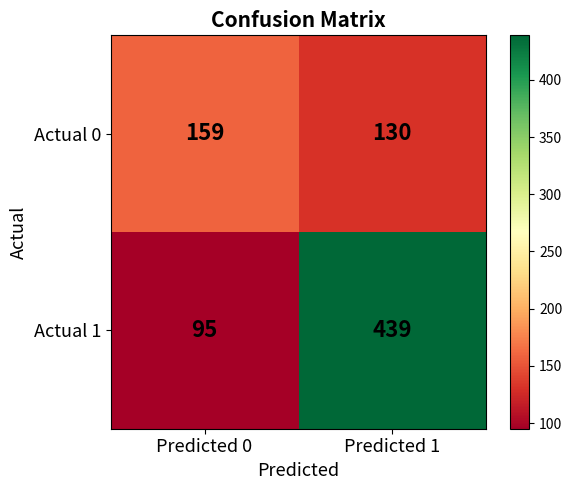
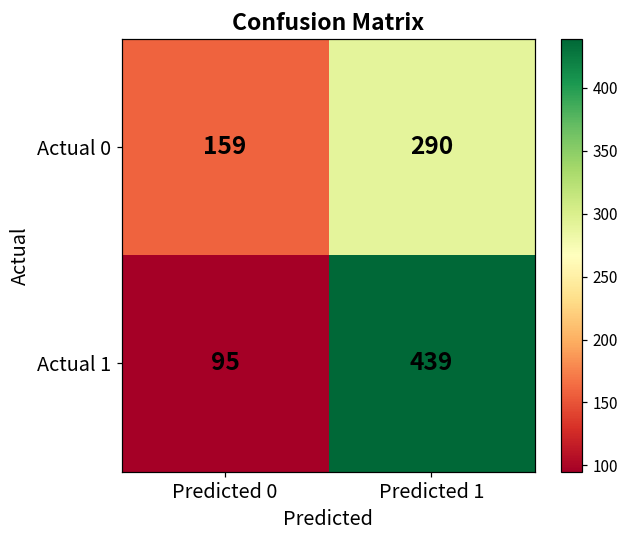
  {
    "Actual 0": {
      "Predicted 0": 159,
-     "Predicted 1": 130
+     "Predicted 1": 290
    },
    "Actual 1": {
      "Predicted 0": 95,
      "Predicted 1": 439
    }
  }
